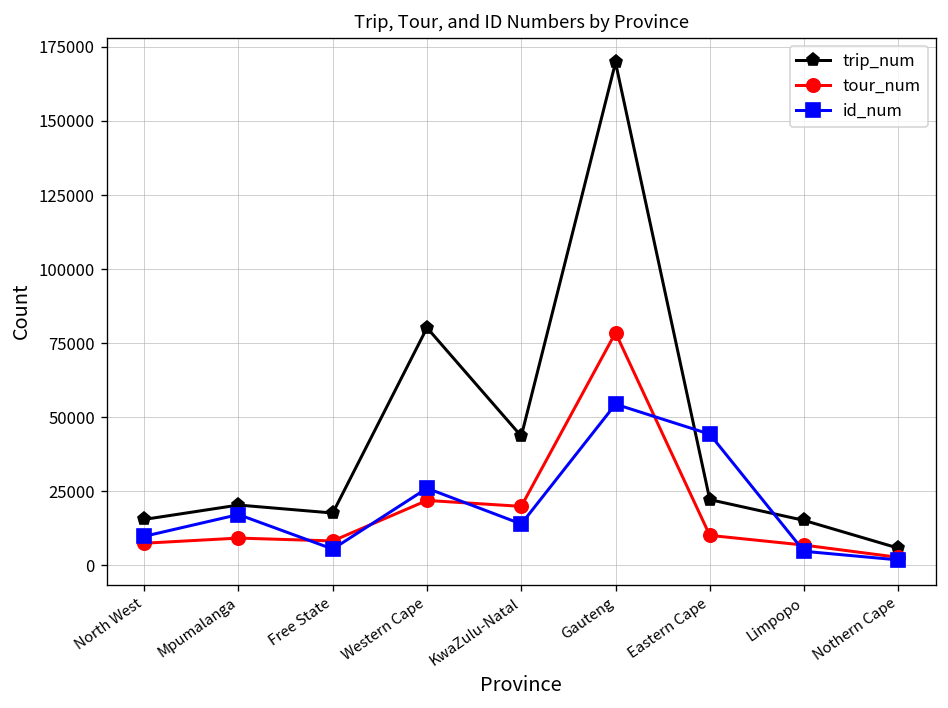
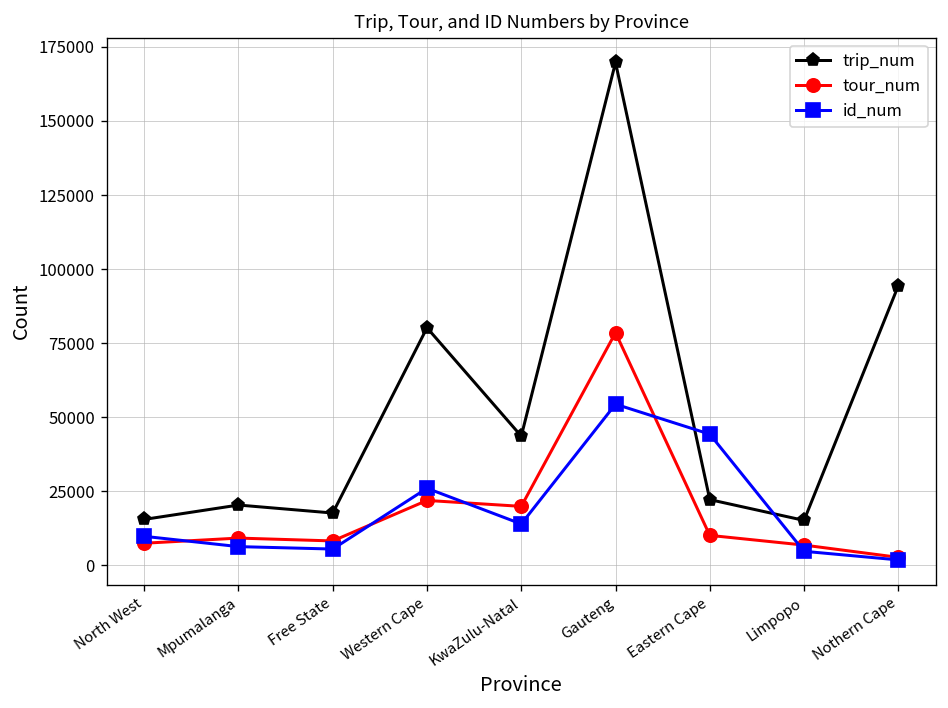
  {
    "trip_num": {
      "North West": 16000,
      "Mpumalanga": 20000,
      "Free State": 18000,
      "Western Cape": 80000,
      "KwaZulu-Natal": 44000,
      "Gauteng": 170000,
      "Eastern Cape": 22000,
      "Limpopo": 15000,
-     "Nothern Cape": 6000
+     "Nothern Cape": 94000
    },
    "tour_num": {
      "North West": 7000,
      "Mpumalanga": 9000,
      "Free State": 8000,
      "Western Cape": 22000,
      "KwaZulu-Natal": 20000,
      "Gauteng": 79000,
      "Eastern Cape": 10000,
      "Limpopo": 7000
    },
    "id_num": {
      "North West": 10000,
-     "Mpumalanga": 17000,
+     "Mpumalanga": 6000,
      "Free State": 5000,
      "Western Cape": 26000,
      "KwaZulu-Natal": 14000,
      "Gauteng": 54000,
      "Eastern Cape": 44000,
      "Limpopo": 5000
    }
  }
